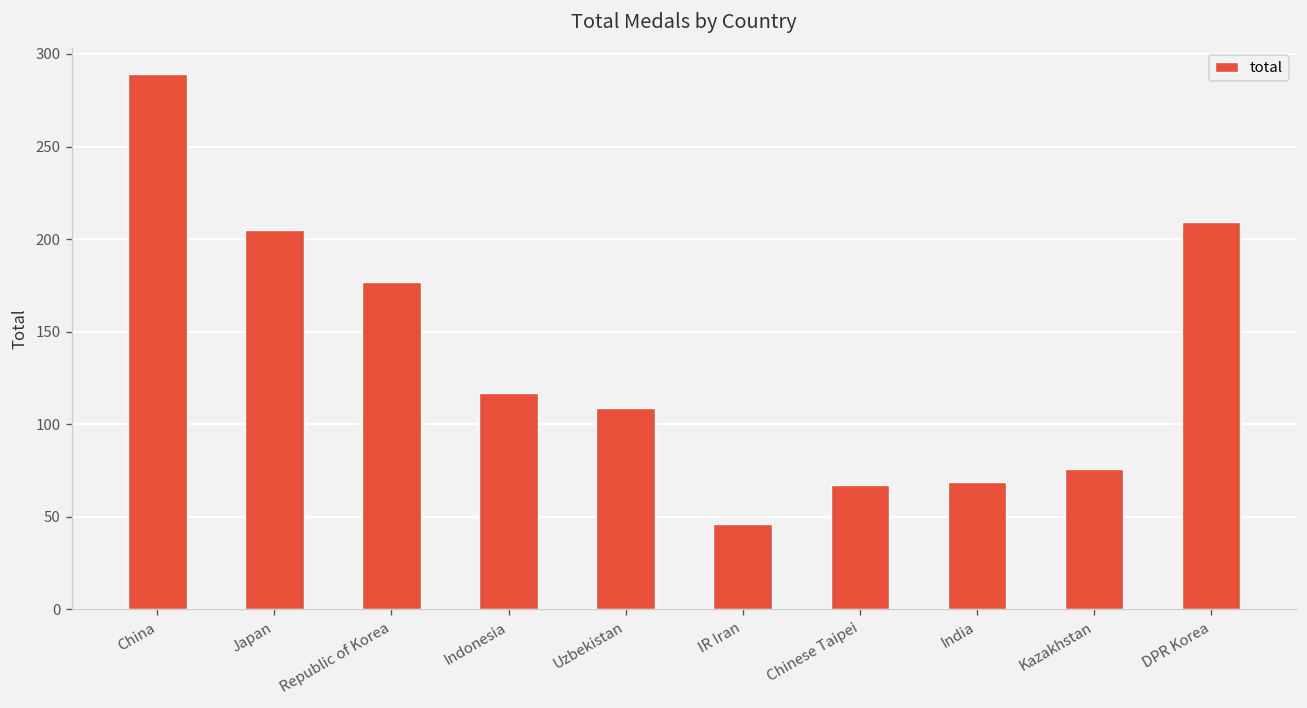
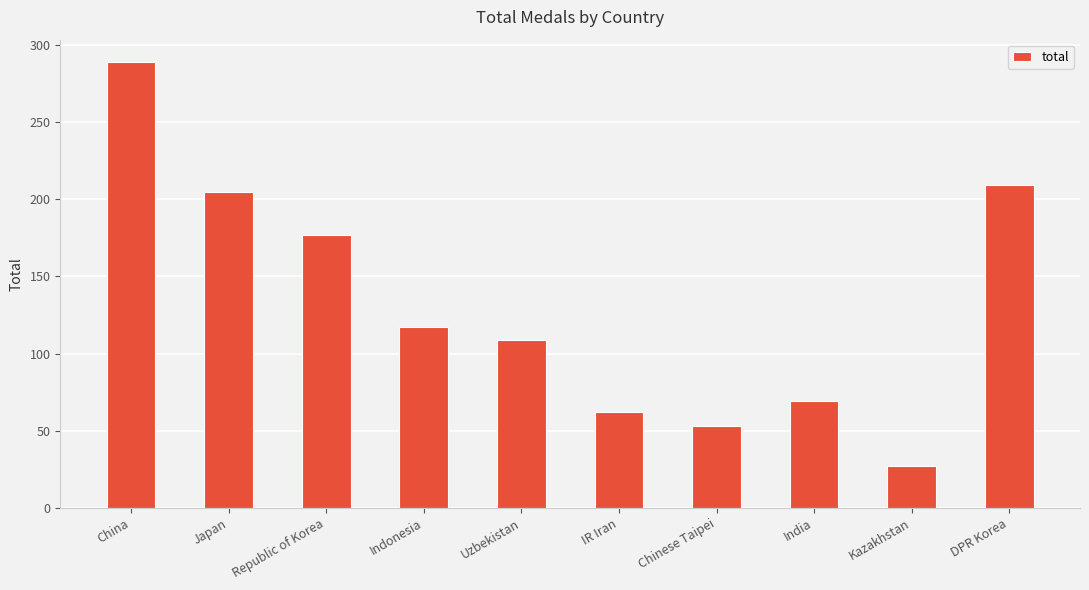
  {
    "China": 289,
    "Japan": 205,
    "Republic of Korea": 177,
    "Indonesia": 117,
    "Uzbekistan": 109,
-   "IR Iran": 46,
-   "Chinese Taipei": 67,
+   "IR Iran": 62,
+   "Chinese Taipei": 53,
    "India": 69,
-   "Kazakhstan": 76,
+   "Kazakhstan": 27,
    "DPR Korea": 209
  }
